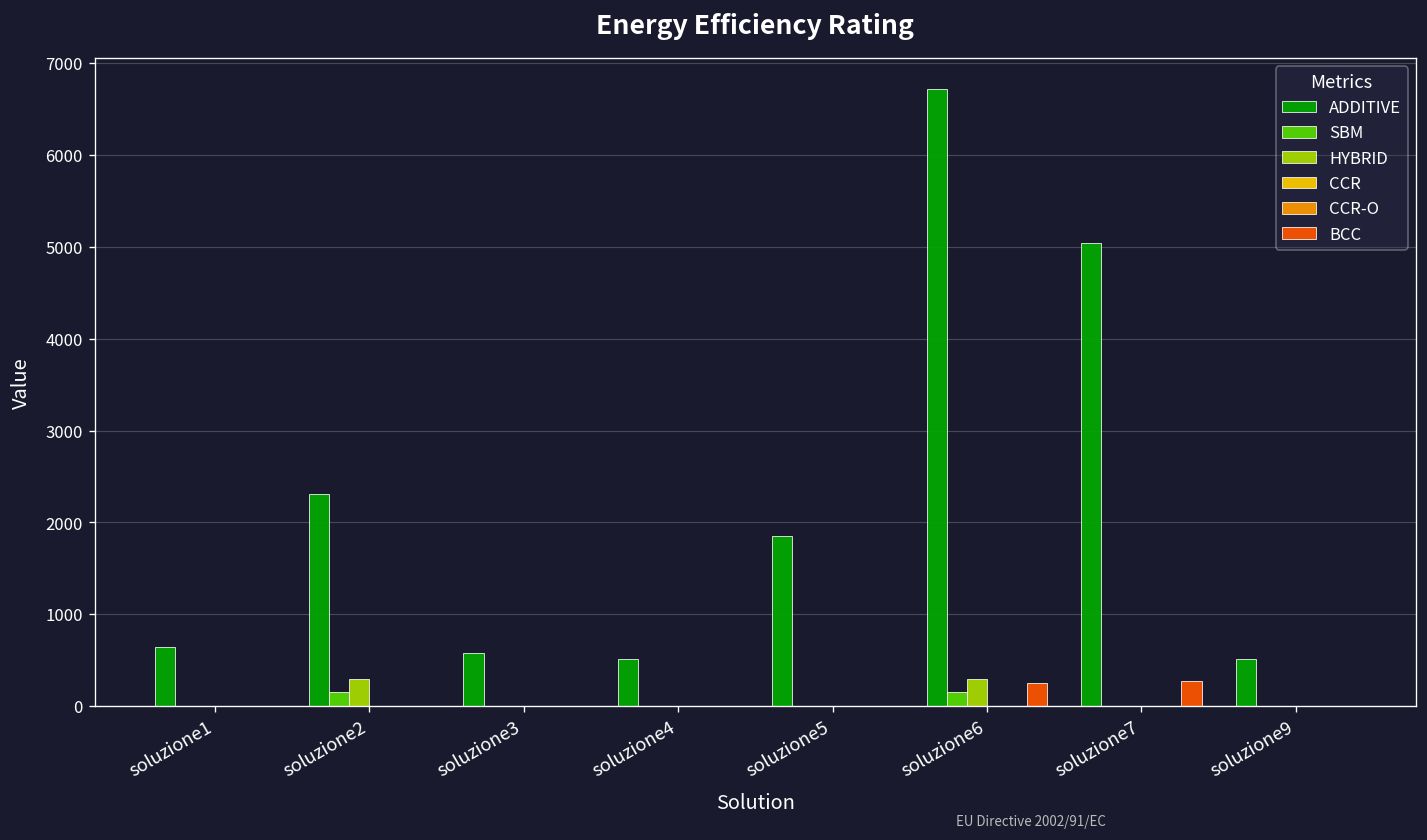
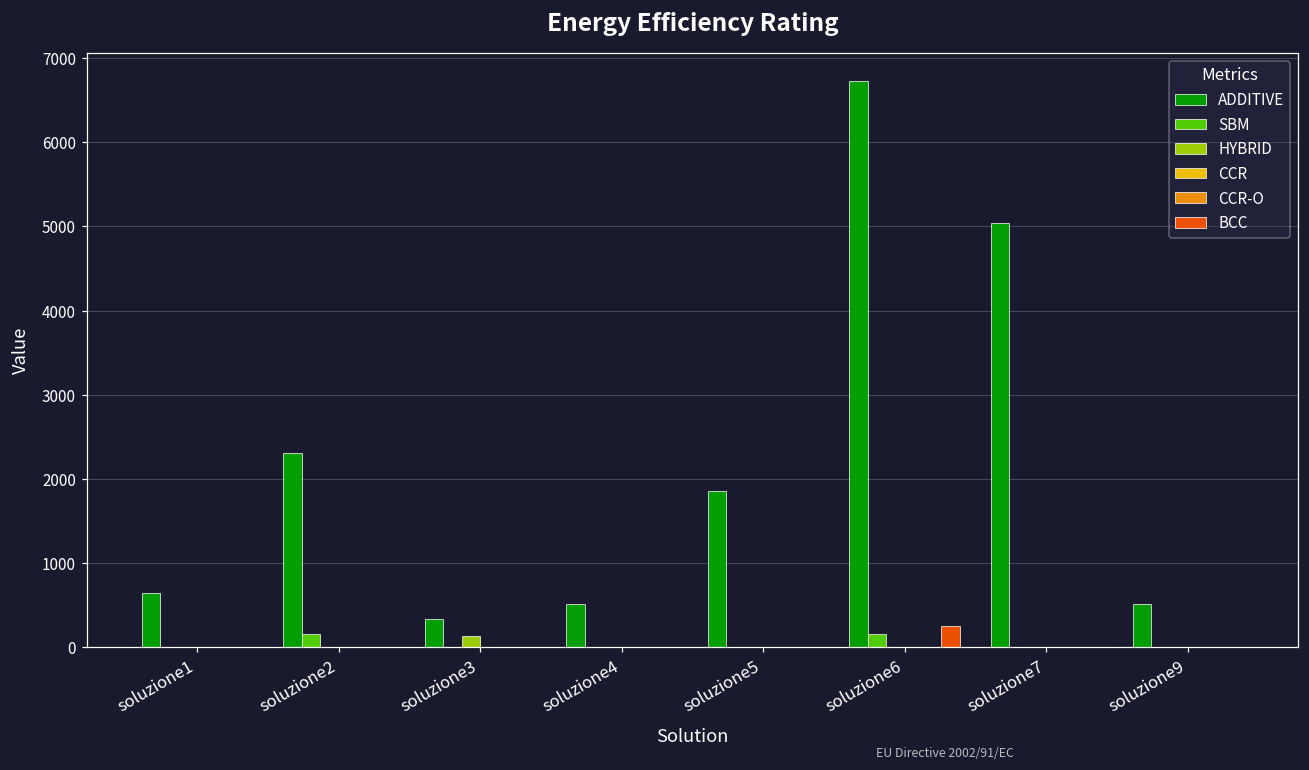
  {
    "ADDITIVE": {
      "soluzione1": 600,
      "soluzione2": 2300,
-     "soluzione3": 600,
+     "soluzione3": 300,
      "soluzione4": 500,
      "soluzione5": 1900,
      "soluzione6": 6700,
      "soluzione7": 5000,
      "soluzione9": 500
    },
    "SBM": {
      "soluzione2": 200,
      "soluzione6": 200
    },
    "HYBRID": {
-     "soluzione2": 300,
-     "soluzione3": 0,
-     "soluzione6": 300
+     "soluzione2": 0,
+     "soluzione3": 100,
+     "soluzione6": 0
    },
    "BCC": {
      "soluzione6": 200,
-     "soluzione7": 300
+     "soluzione7": 0
    }
  }
